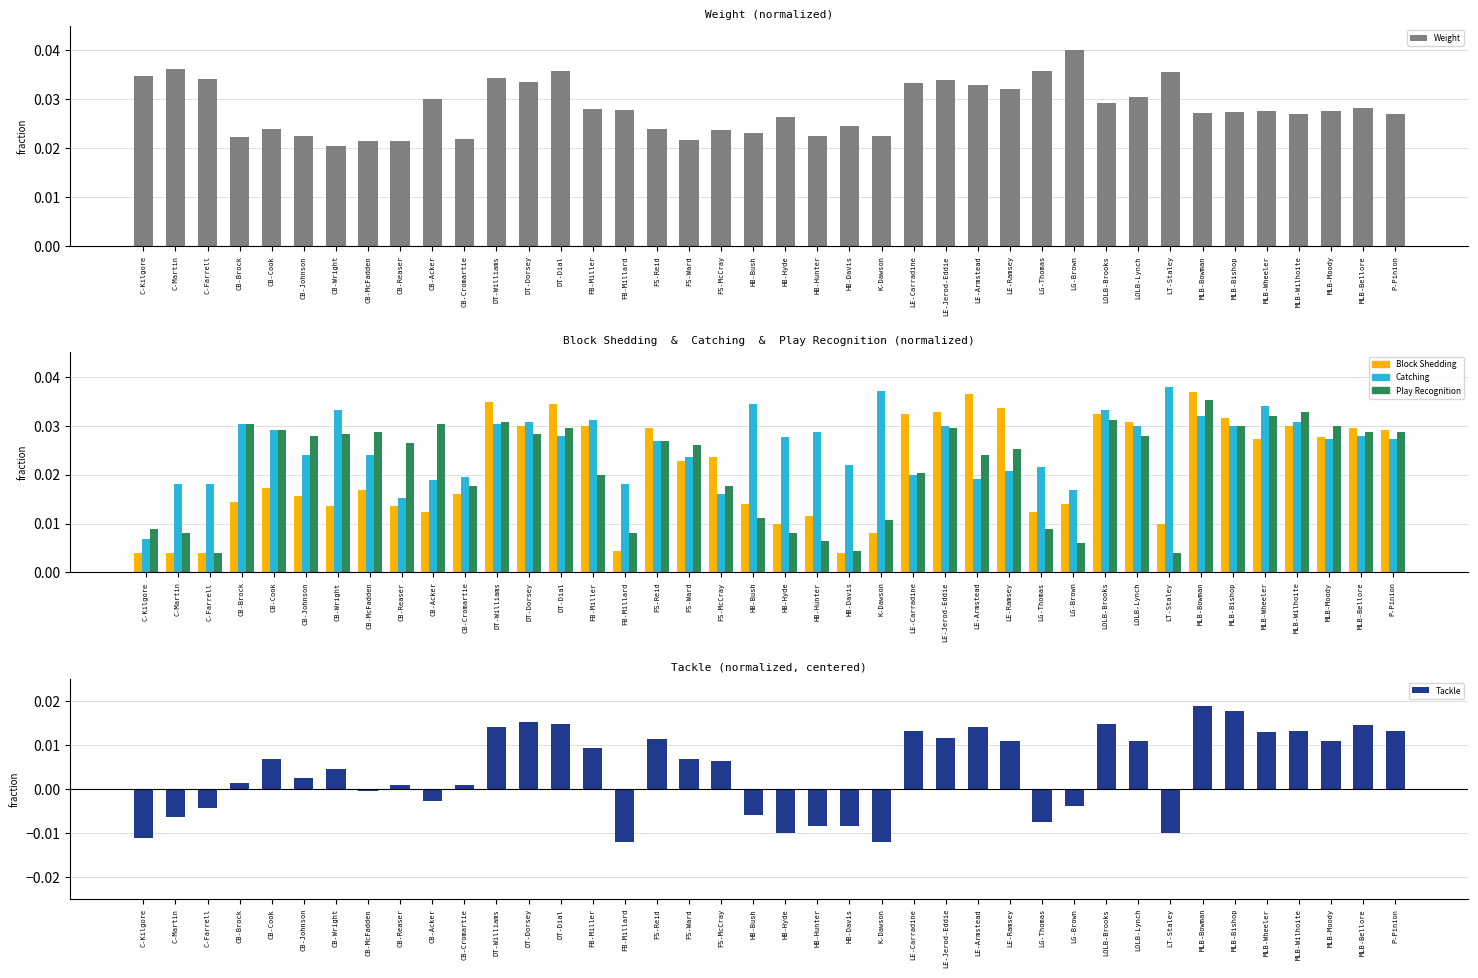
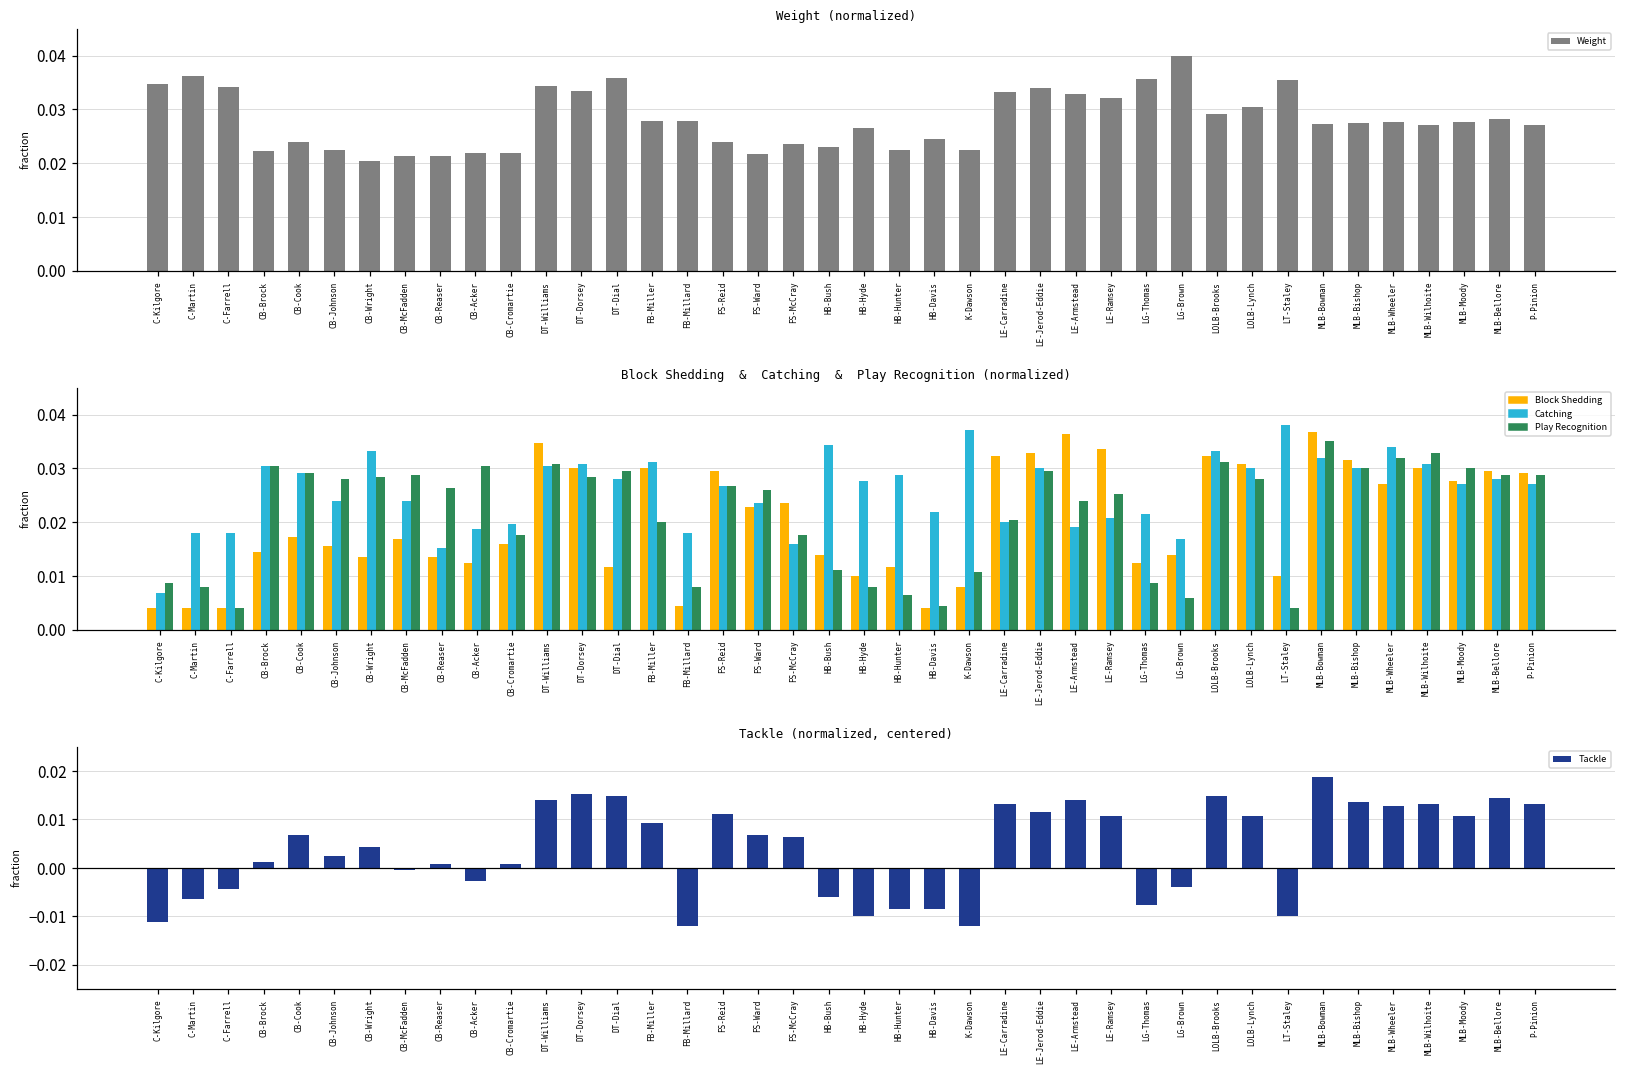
  {
    "Weight (normalized)": {
      "C-Kilgore": 0.035,
      "C-Martin": 0.036,
      "C-Farrell": 0.034,
      "CB-Brock": 0.022,
      "CB-Cook": 0.024,
      "CB-Johnson": 0.023,
      "CB-Wright": 0.021,
      "CB-McFadden": 0.021,
      "CB-Reaser": 0.021,
-     "CB-Acker": 0.030,
+     "CB-Acker": 0.022,
      "CB-Cromartie": 0.022,
      "DT-Williams": 0.034,
      "DT-Dorsey": 0.033,
      "DT-Dial": 0.036,
      "FB-Miller": 0.028,
      "FB-Millard": 0.028,
      "FS-Reid": 0.024,
      "FS-Ward": 0.022,
      "FS-McCray": 0.024,
      "HB-Bush": 0.023,
      "HB-Hyde": 0.026,
      "HB-Hunter": 0.022,
      "HB-Davis": 0.024,
      "K-Dawson": 0.023,
      "LE-Carradine": 0.033,
      "LE-Jerod-Eddie": 0.034,
      "LE-Armstead": 0.033,
      "LE-Ramsey": 0.032,
      "LG-Thomas": 0.036,
      "LG-Brown": 0.040,
      "LOLB-Brooks": 0.029,
      "LOLB-Lynch": 0.030,
      "LT-Staley": 0.035,
      "MLB-Bowman": 0.027,
      "MLB-Bishop": 0.027,
      "MLB-Wheeler": 0.028,
      "MLB-Wilhoite": 0.027,
      "MLB-Moody": 0.028,
      "MLB-Bellore": 0.028,
      "P-Pinion": 0.027
    },
    "Block Shedding & Catching & Play Recognition (normalized)": {
      "Block Shedding": {
        "C-Kilgore": 0.004,
        "C-Martin": 0.004,
        "C-Farrell": 0.004,
        "CB-Brock": 0.014,
        "CB-Cook": 0.017,
        "CB-Johnson": 0.016,
        "CB-Wright": 0.014,
        "CB-McFadden": 0.017,
        "CB-Reaser": 0.014,
        "CB-Acker": 0.012,
        "CB-Cromartie": 0.016,
        "DT-Williams": 0.035,
        "DT-Dorsey": 0.030,
-       "DT-Dial": 0.034,
+       "DT-Dial": 0.012,
        "FB-Miller": 0.030,
        "FB-Millard": 0.004,
        "FS-Reid": 0.030,
        "FS-Ward": 0.023,
        "FS-McCray": 0.024,
        "HB-Bush": 0.014,
        "HB-Hyde": 0.010,
        "HB-Hunter": 0.012,
        "HB-Davis": 0.004,
        "K-Dawson": 0.008,
        "LE-Carradine": 0.032,
        "LE-Jerod-Eddie": 0.033,
        "LE-Armstead": 0.036,
        "LE-Ramsey": 0.034,
        "LG-Thomas": 0.012,
        "LG-Brown": 0.014,
        "LOLB-Brooks": 0.032,
        "LOLB-Lynch": 0.031,
        "LT-Staley": 0.010,
        "MLB-Bowman": 0.037,
        "MLB-Bishop": 0.032,
        "MLB-Wheeler": 0.027,
        "MLB-Wilhoite": 0.030,
        "MLB-Moody": 0.028,
        "MLB-Bellore": 0.030,
        "P-Pinion": 0.029
      },
      "Catching": {
        "C-Kilgore": 0.007,
        "C-Martin": 0.018,
        "C-Farrell": 0.018,
        "CB-Brock": 0.030,
        "CB-Cook": 0.029,
        "CB-Johnson": 0.024,
        "CB-Wright": 0.033,
        "CB-McFadden": 0.024,
        "CB-Reaser": 0.015,
        "CB-Acker": 0.019,
        "CB-Cromartie": 0.020,
        "DT-Williams": 0.030,
        "DT-Dorsey": 0.031,
        "DT-Dial": 0.028,
        "FB-Miller": 0.031,
        "FB-Millard": 0.018,
        "FS-Reid": 0.027,
        "FS-Ward": 0.024,
        "FS-McCray": 0.016,
        "HB-Bush": 0.034,
        "HB-Hyde": 0.028,
        "HB-Hunter": 0.029,
        "HB-Davis": 0.022,
        "K-Dawson": 0.037,
        "LE-Carradine": 0.020,
        "LE-Jerod-Eddie": 0.030,
        "LE-Armstead": 0.019,
        "LE-Ramsey": 0.021,
        "LG-Thomas": 0.022,
        "LG-Brown": 0.017,
        "LOLB-Brooks": 0.033,
        "LOLB-Lynch": 0.030,
        "LT-Staley": 0.038,
        "MLB-Bowman": 0.032,
        "MLB-Bishop": 0.030,
        "MLB-Wheeler": 0.034,
        "MLB-Wilhoite": 0.031,
        "MLB-Moody": 0.027,
        "MLB-Bellore": 0.028,
        "P-Pinion": 0.027
      },
      "Play Recognition": {
        "C-Kilgore": 0.009,
        "C-Martin": 0.008,
        "C-Farrell": 0.004,
        "CB-Brock": 0.030,
        "CB-Cook": 0.029,
        "CB-Johnson": 0.028,
        "CB-Wright": 0.028,
        "CB-McFadden": 0.029,
        "CB-Reaser": 0.026,
        "CB-Acker": 0.030,
        "CB-Cromartie": 0.018,
        "DT-Williams": 0.031,
        "DT-Dorsey": 0.028,
        "DT-Dial": 0.030,
        "FB-Miller": 0.020,
        "FB-Millard": 0.008,
        "FS-Reid": 0.027,
        "FS-Ward": 0.026,
        "FS-McCray": 0.018,
        "HB-Bush": 0.011,
        "HB-Hyde": 0.008,
        "HB-Hunter": 0.006,
        "HB-Davis": 0.004,
        "K-Dawson": 0.011,
        "LE-Carradine": 0.020,
        "LE-Jerod-Eddie": 0.030,
        "LE-Armstead": 0.024,
        "LE-Ramsey": 0.025,
        "LG-Thomas": 0.009,
        "LG-Brown": 0.006,
        "LOLB-Brooks": 0.031,
        "LOLB-Lynch": 0.028,
        "LT-Staley": 0.004,
        "MLB-Bowman": 0.035,
        "MLB-Bishop": 0.030,
        "MLB-Wheeler": 0.032,
        "MLB-Wilhoite": 0.033,
        "MLB-Moody": 0.030,
        "MLB-Bellore": 0.029,
        "P-Pinion": 0.029
      }
    },
    "Tackle (normalized, centered)": {
      "C-Kilgore": -0.011,
      "C-Martin": -0.006,
      "C-Farrell": -0.004,
      "CB-Brock": 0.001,
      "CB-Cook": 0.007,
      "CB-Johnson": 0.002,
      "CB-Wright": 0.004,
      "CB-Reaser": 0.001,
      "CB-Acker": -0.003,
      "CB-Cromartie": 0.001,
      "DT-Williams": 0.014,
      "DT-Dorsey": 0.015,
      "DT-Dial": 0.015,
      "FB-Miller": 0.009,
      "FB-Millard": -0.012,
      "FS-Reid": 0.011,
      "FS-Ward": 0.007,
      "FS-McCray": 0.006,
      "HB-Bush": -0.006,
      "HB-Hyde": -0.010,
      "HB-Hunter": -0.008,
      "HB-Davis": -0.008,
      "K-Dawson": -0.012,
      "LE-Carradine": 0.013,
      "LE-Jerod-Eddie": 0.012,
      "LE-Armstead": 0.014,
      "LE-Ramsey": 0.011,
      "LG-Thomas": -0.008,
      "LG-Brown": -0.004,
      "LOLB-Brooks": 0.015,
      "LOLB-Lynch": 0.011,
      "LT-Staley": -0.010,
      "MLB-Bowman": 0.019,
-     "MLB-Bishop": 0.018,
+     "MLB-Bishop": 0.014,
      "MLB-Wheeler": 0.013,
      "MLB-Wilhoite": 0.013,
      "MLB-Moody": 0.011,
      "MLB-Bellore": 0.014,
      "P-Pinion": 0.013
    }
  }
